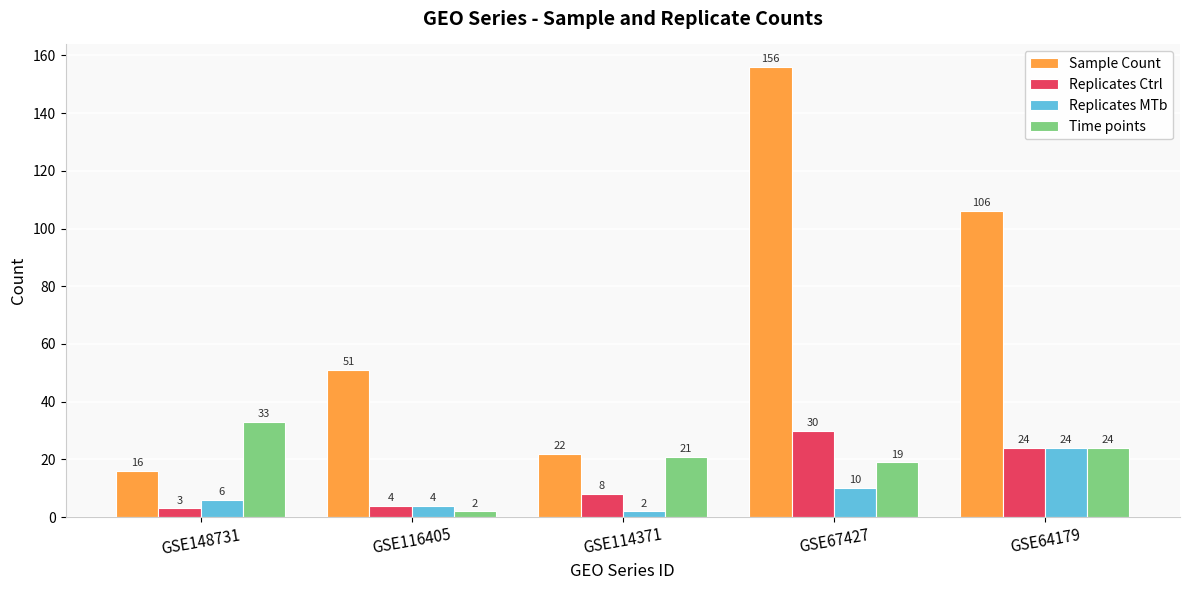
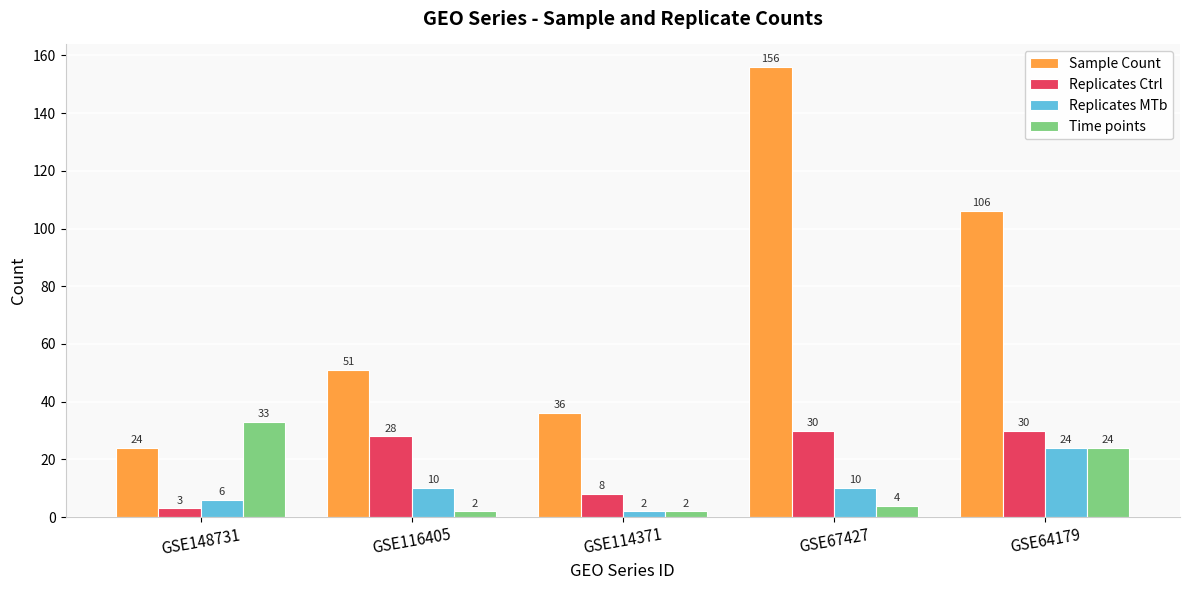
  {
    "Sample Count": {
-     "GSE148731": 16,
+     "GSE148731": 24,
      "GSE116405": 51,
-     "GSE114371": 22,
+     "GSE114371": 36,
      "GSE67427": 156,
      "GSE64179": 106
    },
    "Replicates Ctrl": {
      "GSE148731": 3,
-     "GSE116405": 4,
+     "GSE116405": 28,
      "GSE114371": 8,
      "GSE67427": 30,
-     "GSE64179": 24
+     "GSE64179": 30
    },
    "Replicates MTb": {
      "GSE148731": 6,
-     "GSE116405": 4,
+     "GSE116405": 10,
      "GSE114371": 2,
      "GSE67427": 10,
      "GSE64179": 24
    },
    "Time points": {
      "GSE148731": 33,
      "GSE116405": 2,
-     "GSE114371": 21,
-     "GSE67427": 19,
+     "GSE114371": 2,
+     "GSE67427": 4,
      "GSE64179": 24
    }
  }
